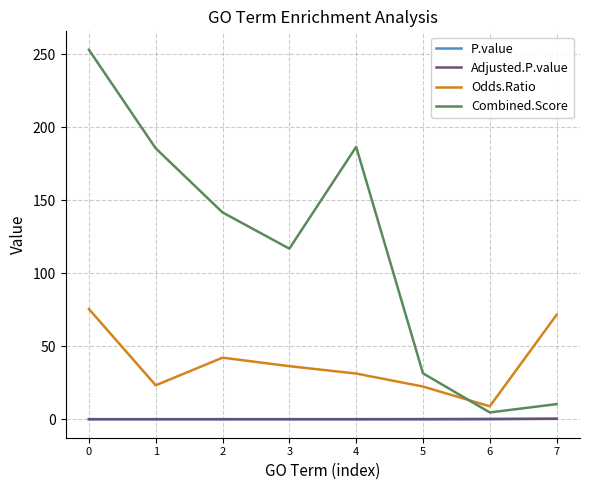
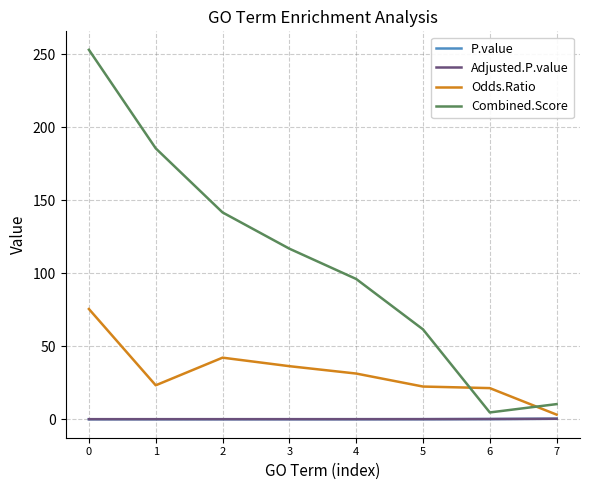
  {
    "Adjusted.P.value": {
      "0": 0,
      "1": 0,
      "2": 0,
      "3": 0,
      "4": 0,
      "5": 0,
      "6": 0,
      "7": 0
    },
    "Odds.Ratio": {
      "0": 76,
      "1": 23,
      "2": 42,
      "3": 36,
      "4": 31,
      "5": 22,
-     "6": 9,
-     "7": 72
+     "6": 21,
+     "7": 3
    },
    "Combined.Score": {
      "0": 253,
      "1": 186,
      "2": 142,
      "3": 117,
-     "4": 187,
-     "5": 31,
+     "4": 96,
+     "5": 62,
      "6": 5,
      "7": 10
    }
  }
